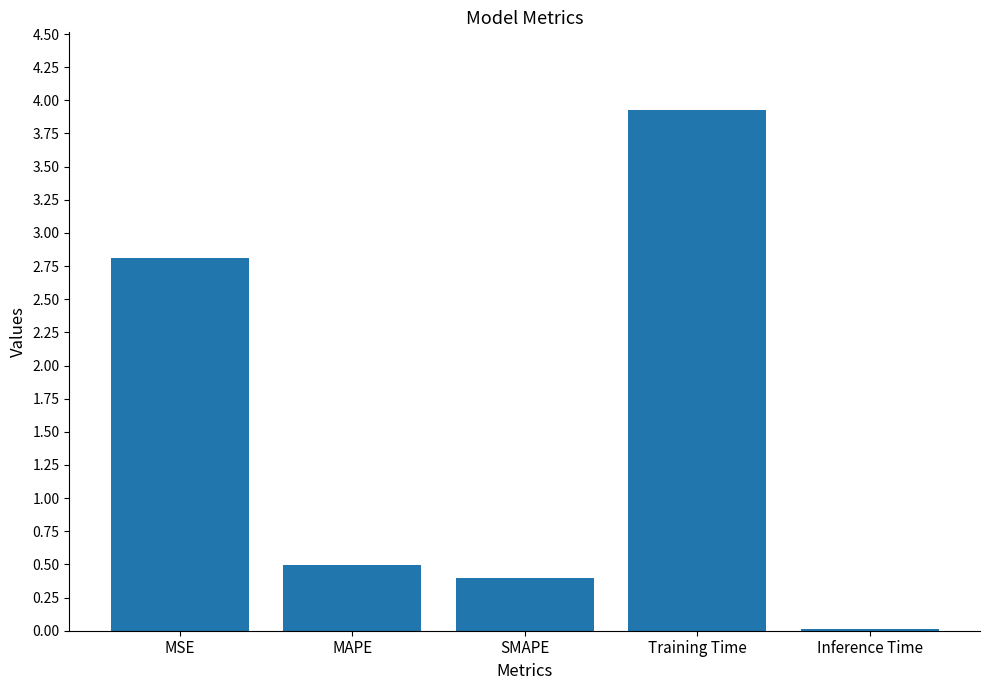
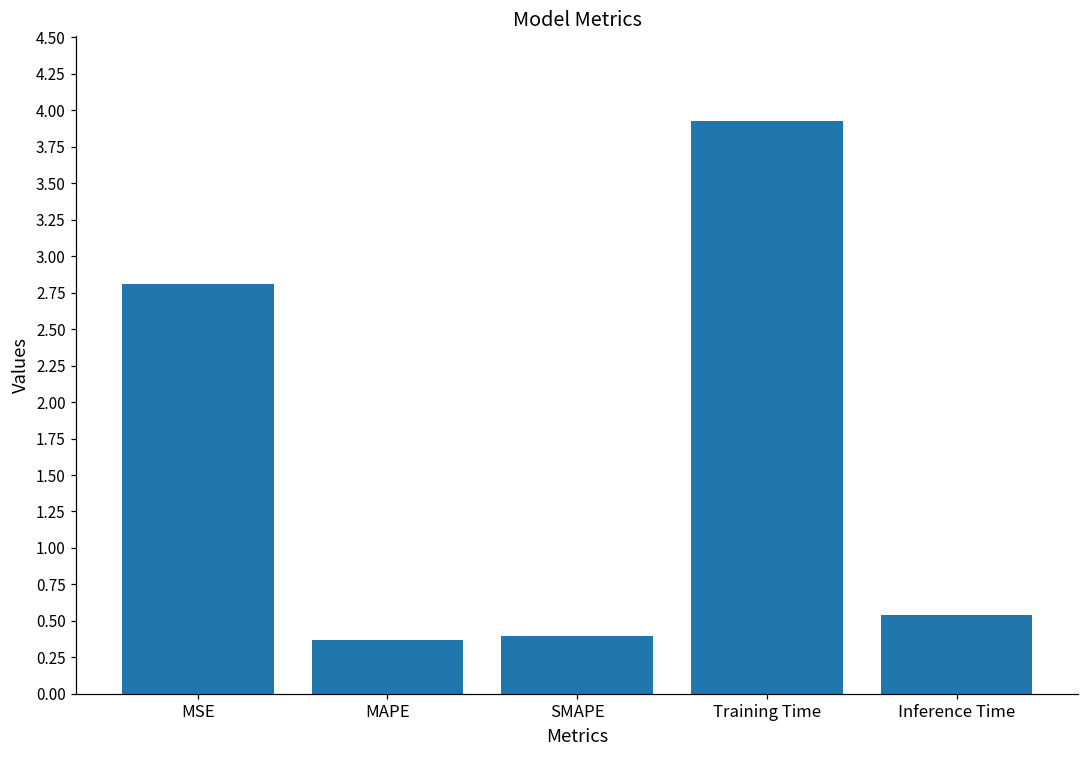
  {
    "MSE": 2.81,
-   "MAPE": 0.50,
+   "MAPE": 0.37,
    "SMAPE": 0.40,
    "Training Time": 3.92,
-   "Inference Time": 0.01
+   "Inference Time": 0.54
  }
